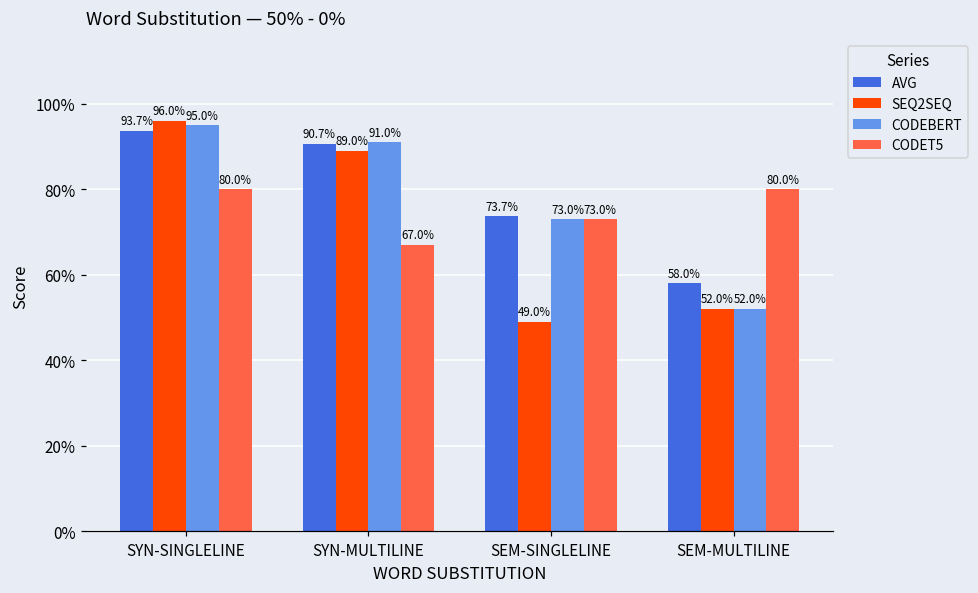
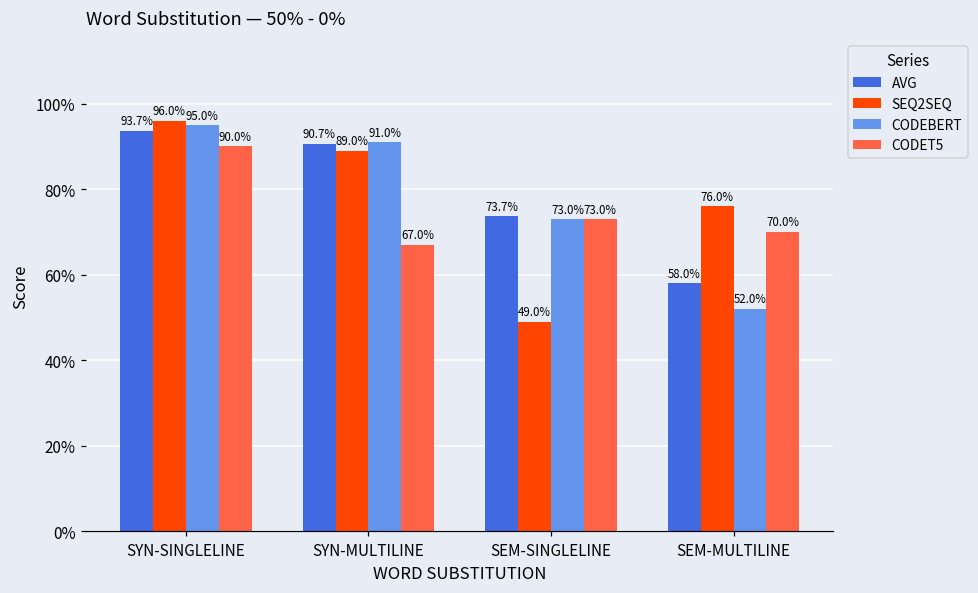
  {
    "SEQ2SEQ": {
      "SYN-SINGLELINE": "96.0%",
      "SYN-MULTILINE": "89.0%",
      "SEM-SINGLELINE": "49.0%",
-     "SEM-MULTILINE": "52.0%"
+     "SEM-MULTILINE": "76.0%"
    },
    "CODET5": {
-     "SYN-SINGLELINE": "80.0%",
+     "SYN-SINGLELINE": "90.0%",
      "SYN-MULTILINE": "67.0%",
      "SEM-SINGLELINE": "73.0%",
-     "SEM-MULTILINE": "80.0%"
+     "SEM-MULTILINE": "70.0%"
    }
  }
